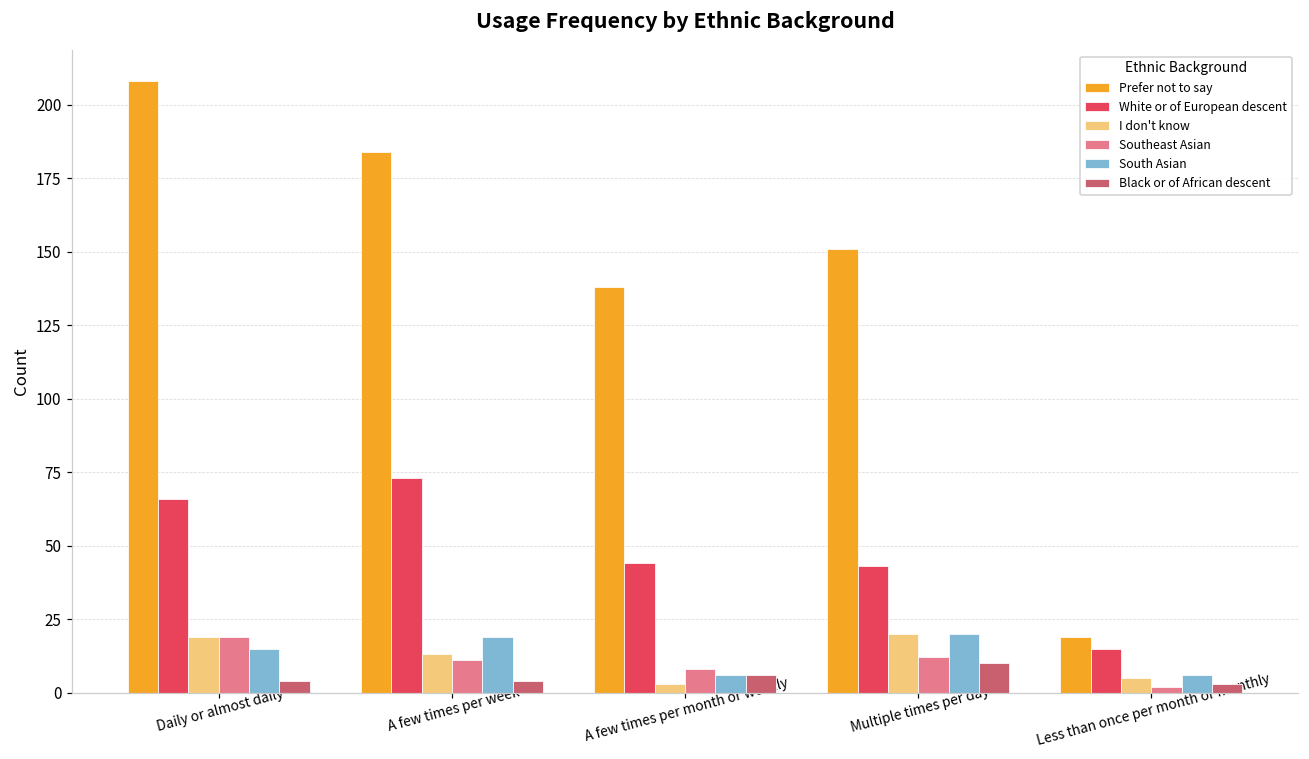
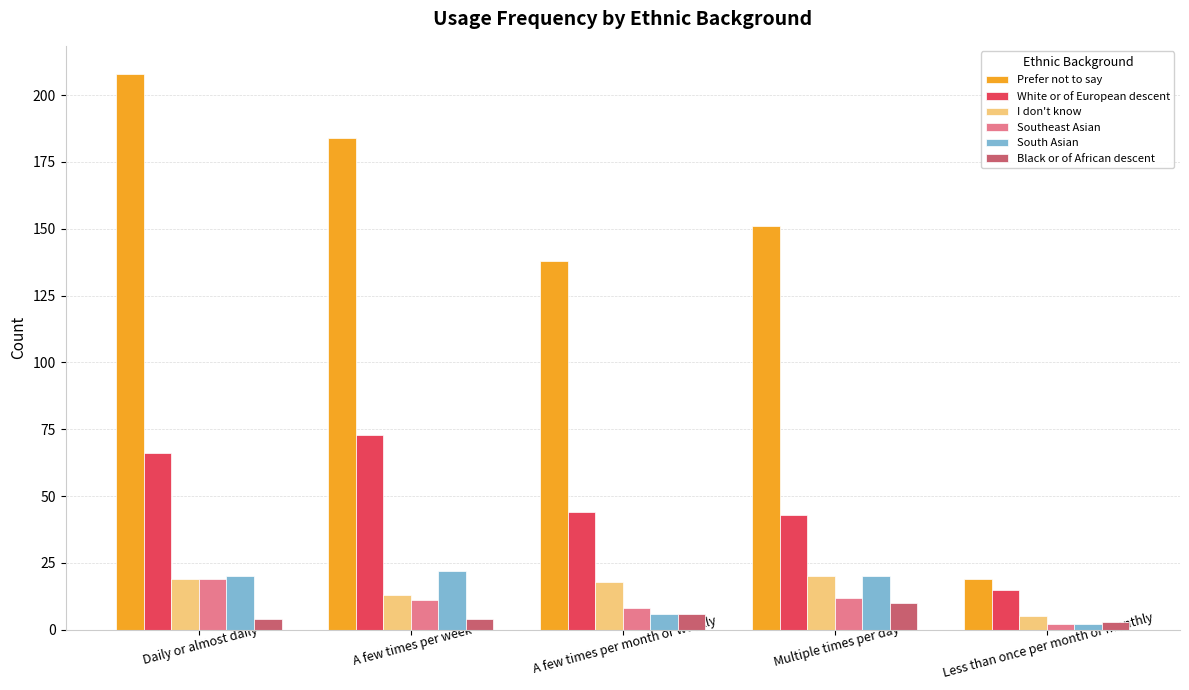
  {
    "Prefer not to say": {
      "Daily or almost daily": 208,
      "A few times per week": 184,
      "A few times per month or weekly": 138,
      "Multiple times per day": 151,
      "Less than once per month or monthly": 19
    },
    "I don't know": {
      "Daily or almost daily": 19,
      "A few times per week": 13,
-     "A few times per month or weekly": 3,
+     "A few times per month or weekly": 18,
      "Multiple times per day": 20,
      "Less than once per month or monthly": 5
    },
    "South Asian": {
-     "Daily or almost daily": 15,
-     "A few times per week": 19,
+     "Daily or almost daily": 20,
+     "A few times per week": 22,
      "A few times per month or weekly": 6,
      "Multiple times per day": 20,
-     "Less than once per month or monthly": 6
+     "Less than once per month or monthly": 2
    }
  }
